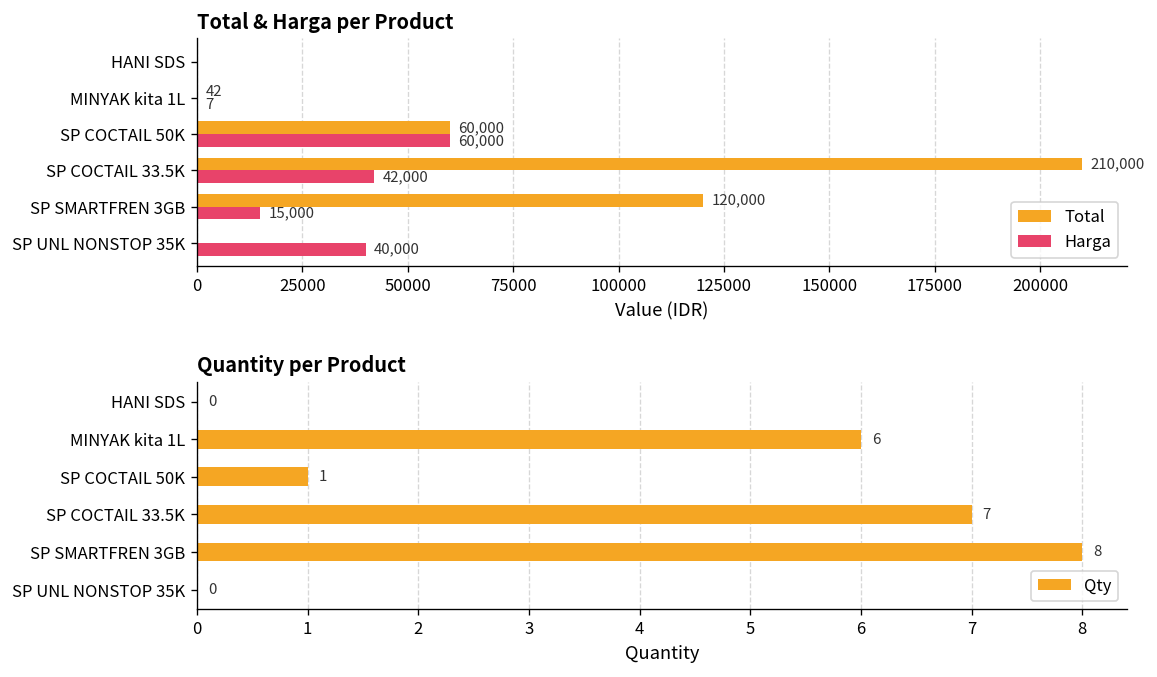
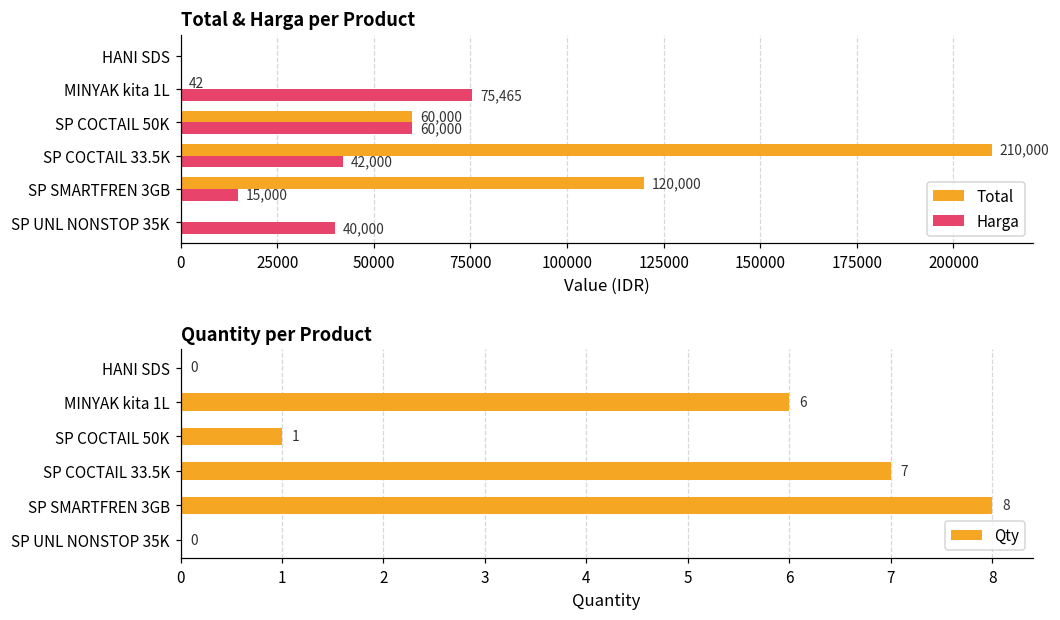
  {
    "Total & Harga per Product": {
      "Total": {
        "MINYAK kita 1L": "42",
        "SP COCTAIL 33.5K": "210,000",
        "SP SMARTFREN 3GB": "120,000"
      },
      "Harga": {
-       "MINYAK kita 1L": "7",
+       "MINYAK kita 1L": "75,465",
        "SP COCTAIL 33.5K": "42,000",
        "SP SMARTFREN 3GB": "15,000",
        "SP UNL NONSTOP 35K": "40,000"
      }
    },
    "Quantity per Product": {
      "HANI SDS": "0",
      "MINYAK kita 1L": "6",
      "SP COCTAIL 50K": "1",
      "SP COCTAIL 33.5K": "7",
      "SP SMARTFREN 3GB": "8",
      "SP UNL NONSTOP 35K": "0"
    }
  }
